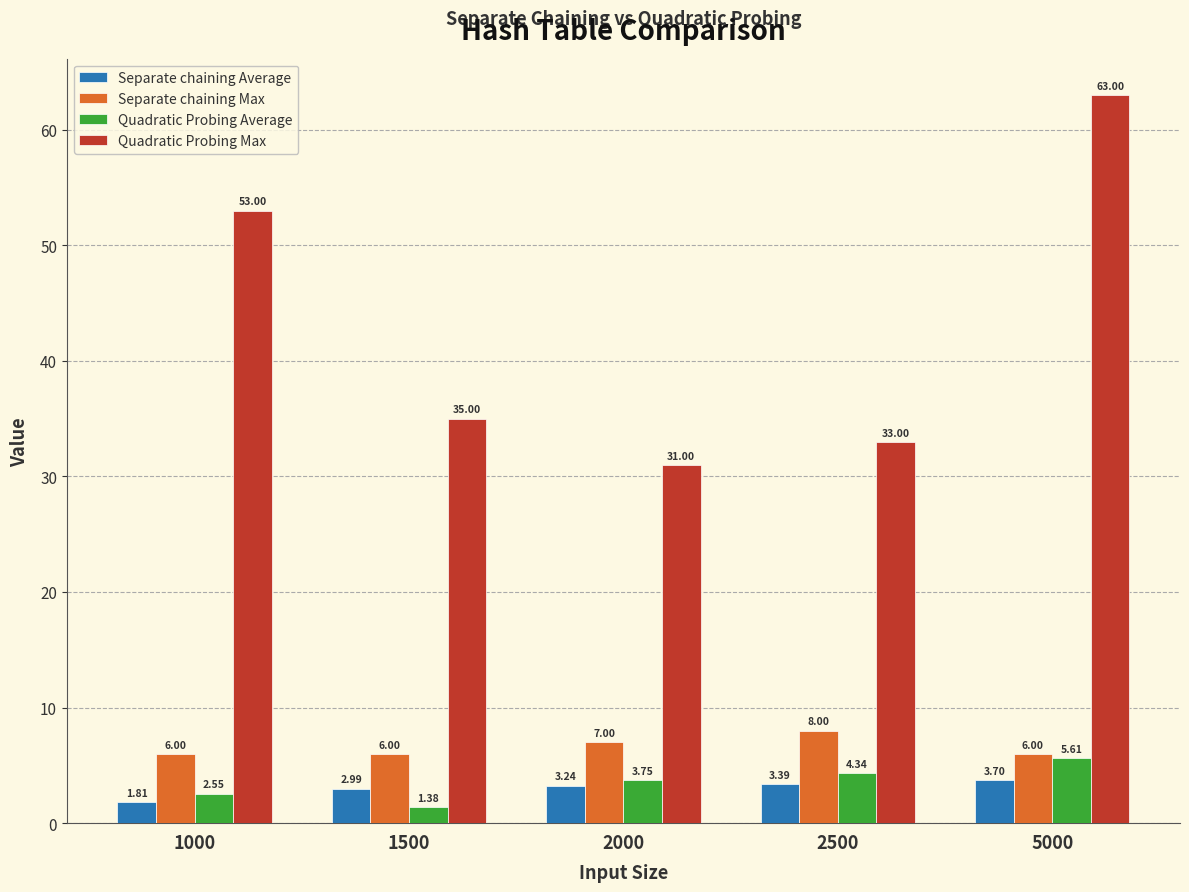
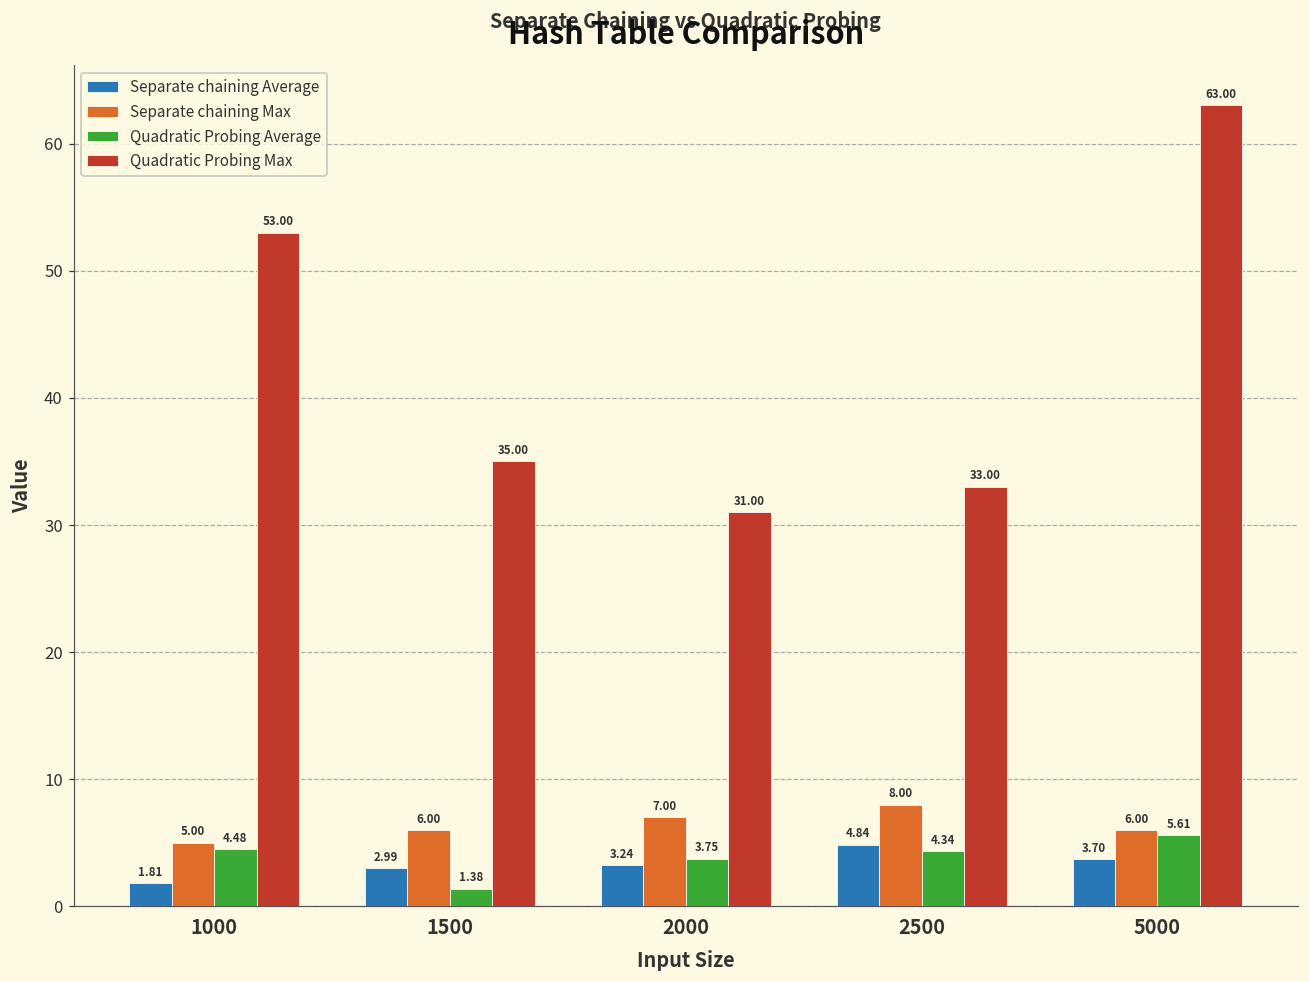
  {
    "Separate chaining Average": {
      "1000": 1.81,
      "1500": 2.99,
      "2000": 3.24,
-     "2500": 3.39,
+     "2500": 4.84,
      "5000": 3.70
    },
    "Separate chaining Max": {
-     "1000": 6.00,
+     "1000": 5.00,
      "1500": 6.00,
      "2000": 7.00,
      "2500": 8.00,
      "5000": 6.00
    },
    "Quadratic Probing Average": {
-     "1000": 2.55,
+     "1000": 4.48,
      "1500": 1.38,
      "2000": 3.75,
      "2500": 4.34,
      "5000": 5.61
    },
    "Quadratic Probing Max": {
      "1000": 53.00,
      "1500": 35.00,
      "2000": 31.00,
      "2500": 33.00,
      "5000": 63.00
    }
  }
